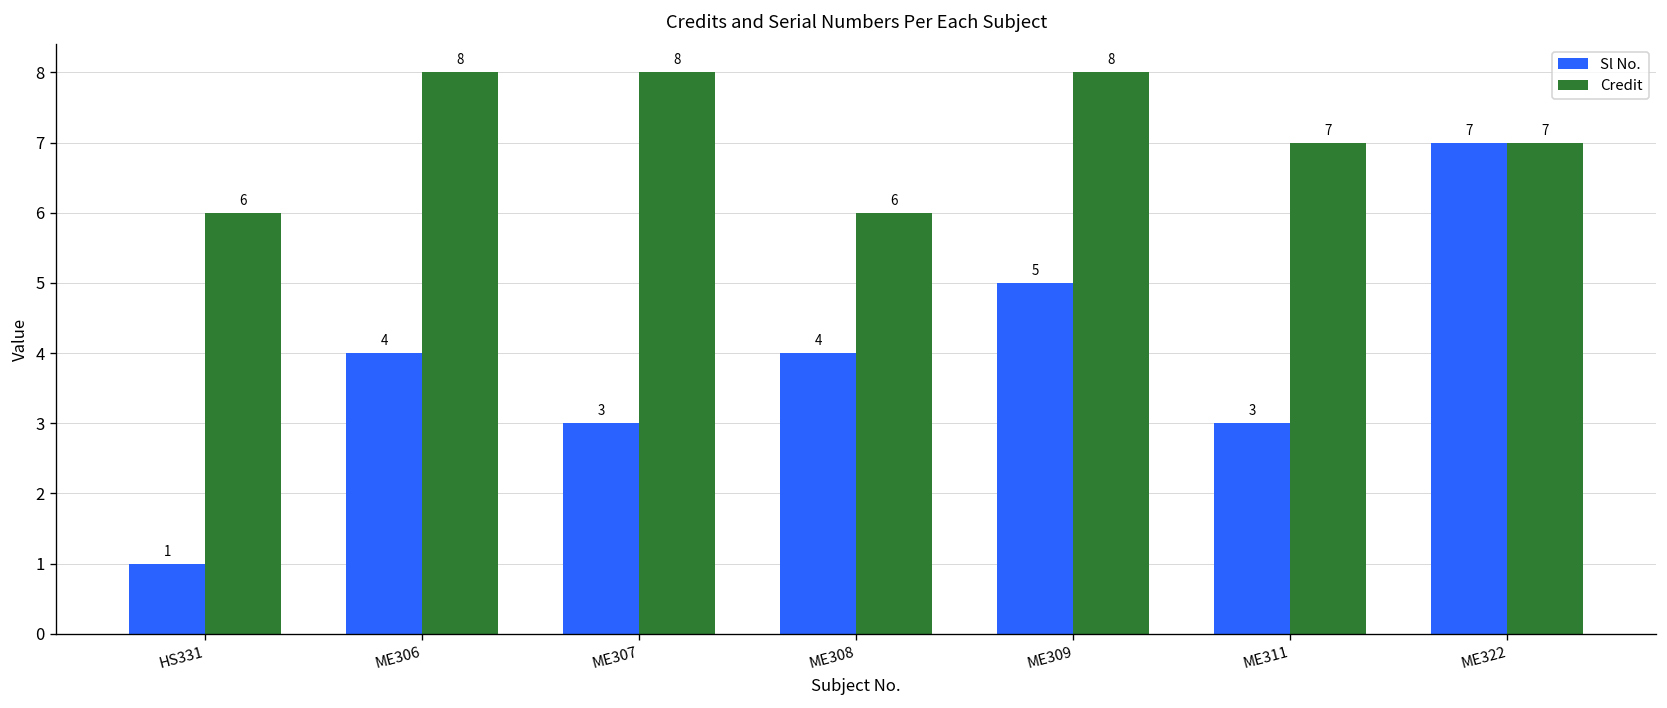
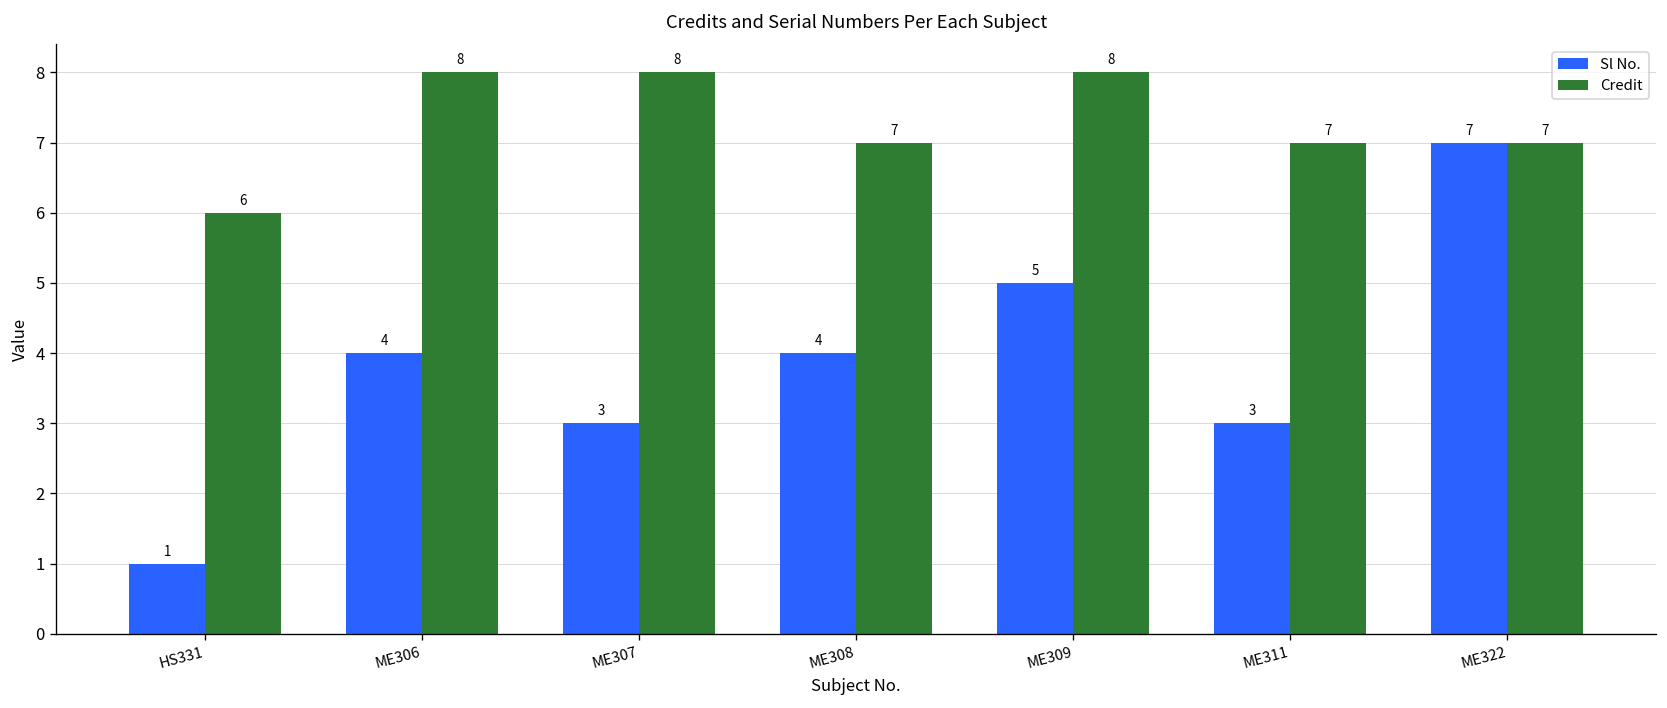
  {
    "Sl No.": {
      "HS331": 1,
      "ME306": 4,
      "ME307": 3,
      "ME308": 4,
      "ME309": 5,
      "ME311": 3,
      "ME322": 7
    },
    "Credit": {
      "HS331": 6,
      "ME306": 8,
      "ME307": 8,
-     "ME308": 6,
+     "ME308": 7,
      "ME309": 8,
      "ME311": 7,
      "ME322": 7
    }
  }
